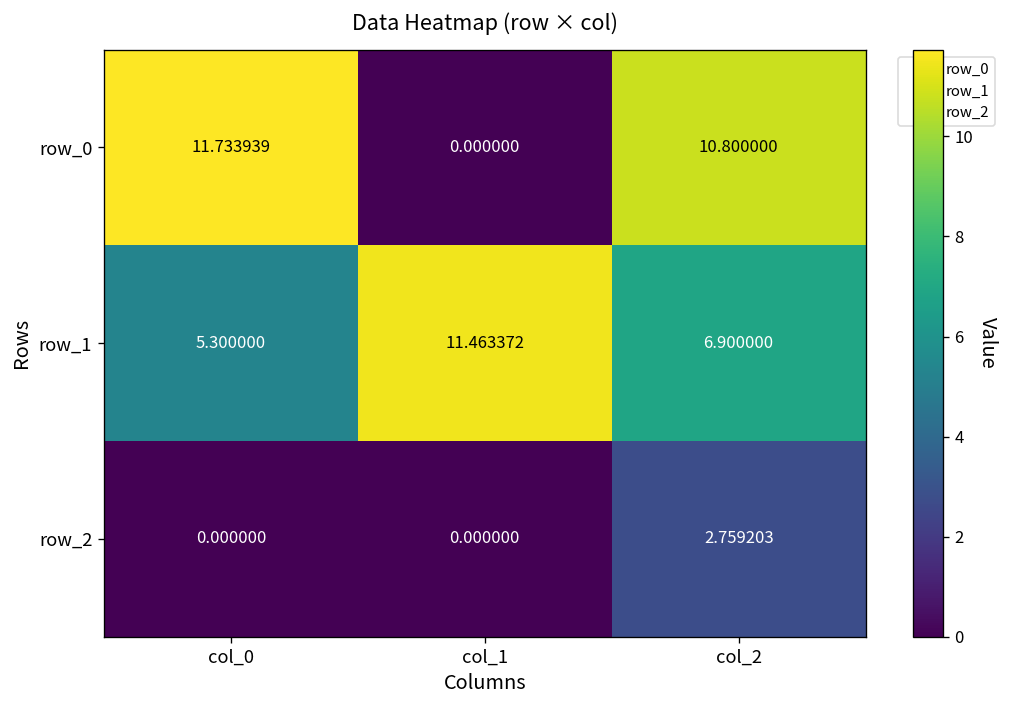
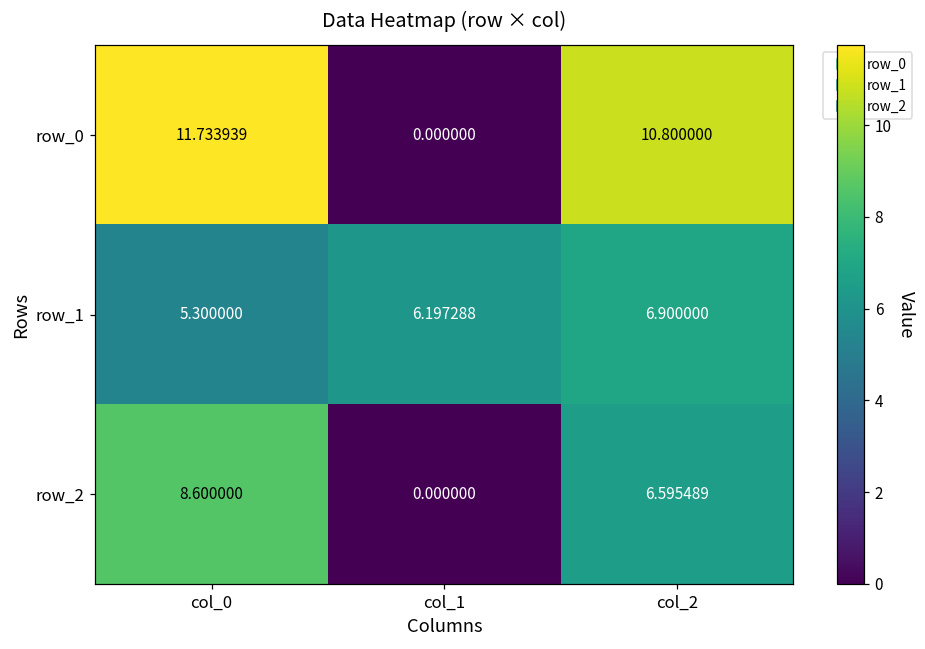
  {
    "row_0": {
      "col_0": 11.733939,
      "col_1": 0.000000,
      "col_2": 10.800000
    },
    "row_1": {
      "col_0": 5.300000,
-     "col_1": 11.463372,
+     "col_1": 6.197288,
      "col_2": 6.900000
    },
    "row_2": {
-     "col_0": 0.000000,
+     "col_0": 8.600000,
      "col_1": 0.000000,
-     "col_2": 2.759203
+     "col_2": 6.595489
    }
  }
